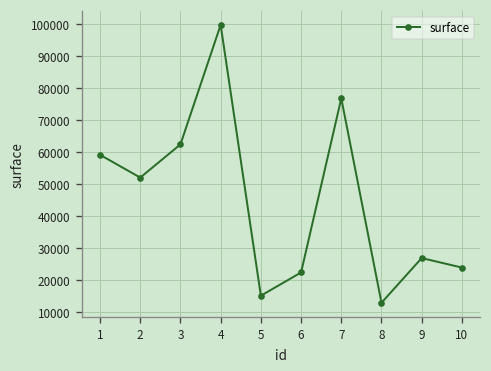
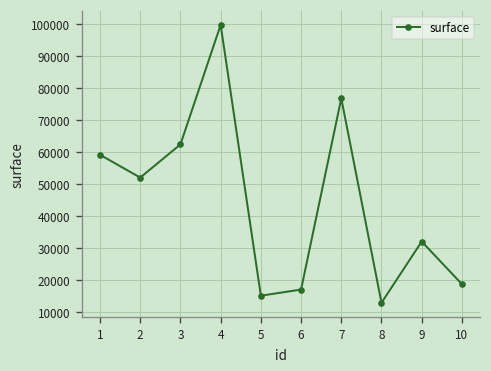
  {
    "1": 59000,
    "2": 52000,
    "3": 62000,
    "4": 100000,
    "5": 15000,
-   "6": 22000,
+   "6": 17000,
    "7": 77000,
    "8": 13000,
-   "9": 27000,
-   "10": 24000
+   "9": 32000,
+   "10": 19000
  }
